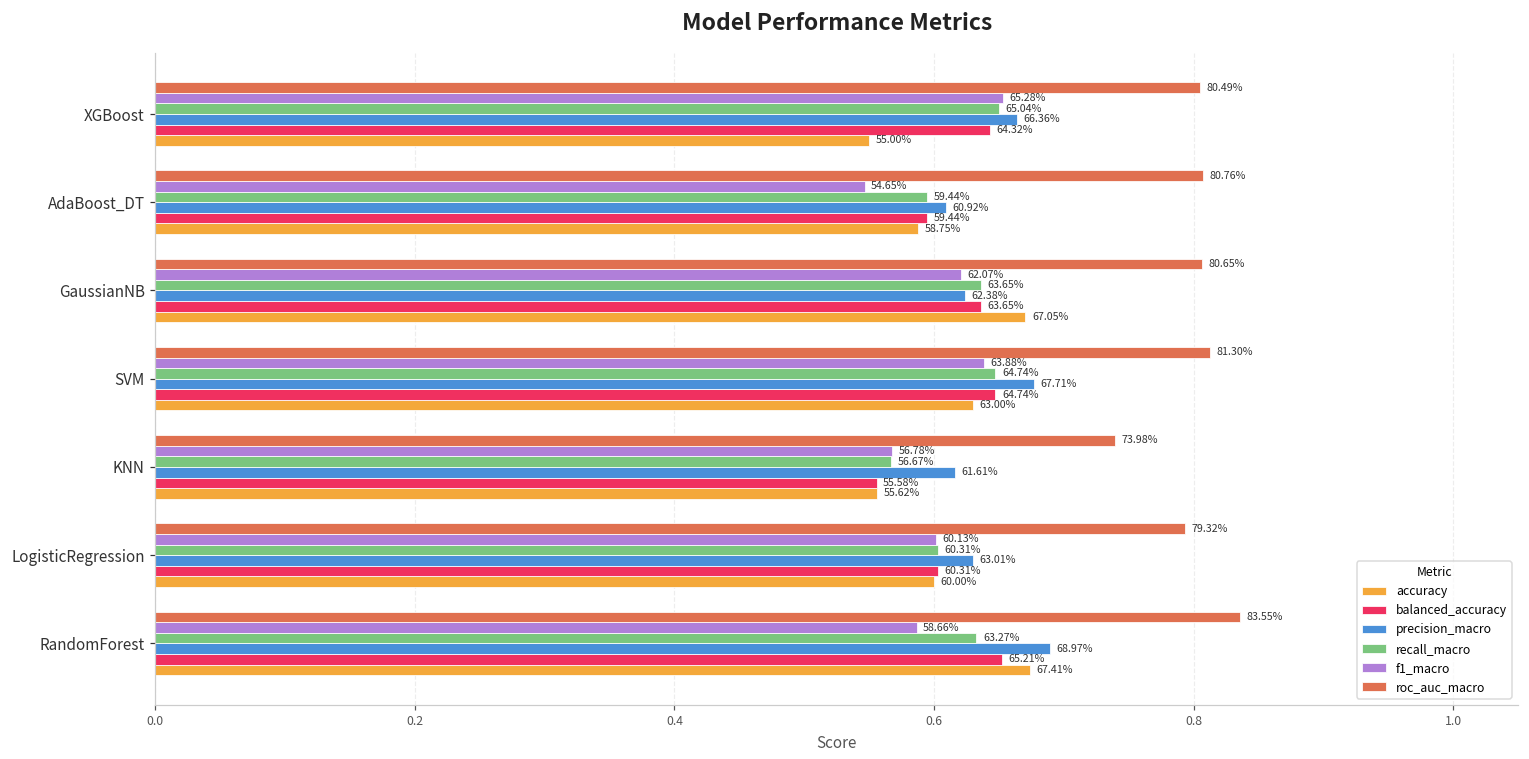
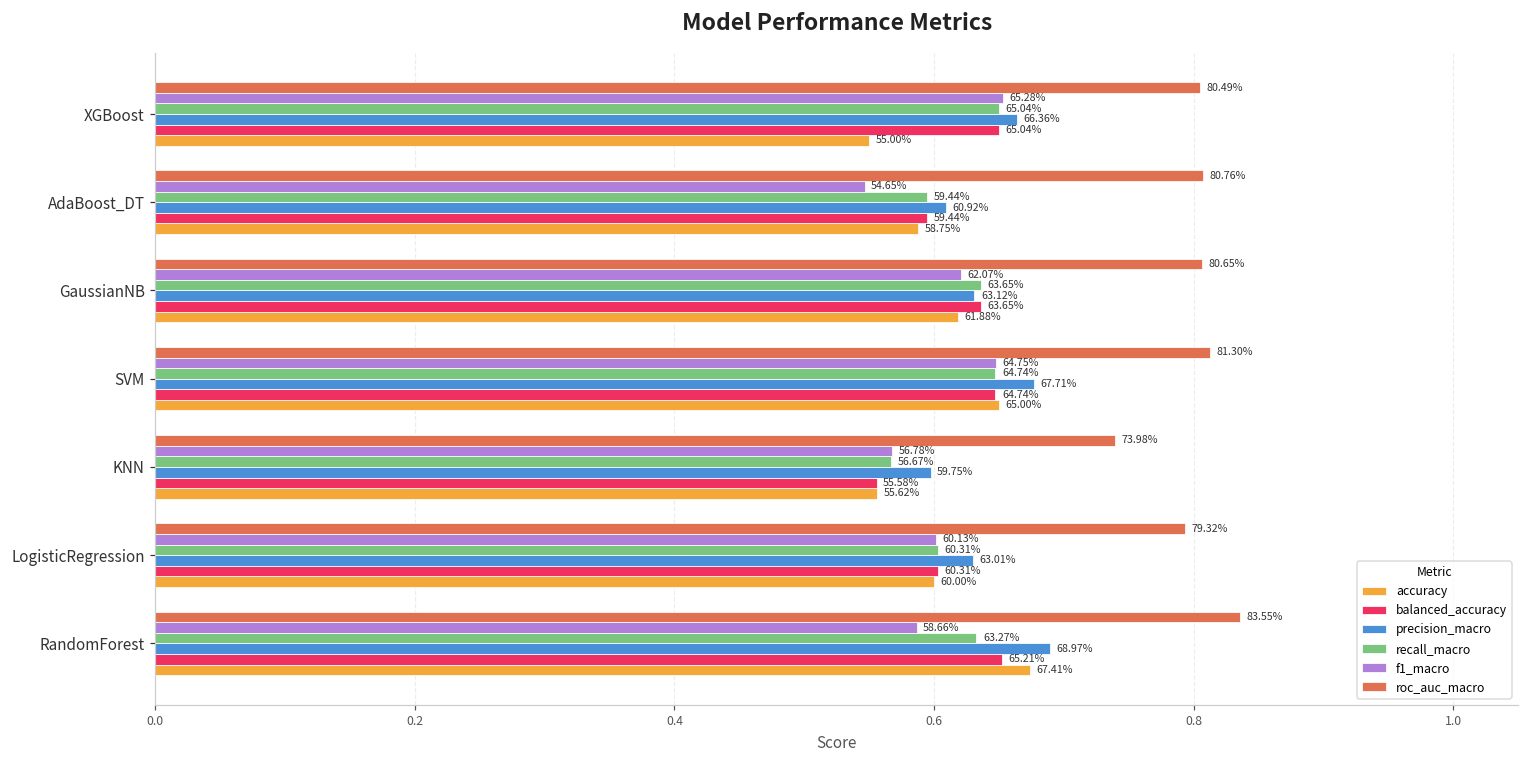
  {
    "accuracy": {
      "XGBoost": "55.00%",
      "AdaBoost_DT": "58.75%",
-     "GaussianNB": "67.05%",
-     "SVM": "63.00%",
+     "GaussianNB": "61.88%",
+     "SVM": "65.00%",
      "KNN": "55.62%",
      "LogisticRegression": "60.00%",
      "RandomForest": "67.41%"
    },
    "balanced_accuracy": {
-     "XGBoost": "64.32%",
+     "XGBoost": "65.04%",
      "AdaBoost_DT": "59.44%",
      "GaussianNB": "63.65%",
      "SVM": "64.74%",
      "KNN": "55.58%",
      "LogisticRegression": "60.31%",
      "RandomForest": "65.21%"
    },
    "precision_macro": {
      "XGBoost": "66.36%",
      "AdaBoost_DT": "60.92%",
-     "GaussianNB": "62.38%",
+     "GaussianNB": "63.12%",
      "SVM": "67.71%",
-     "KNN": "61.61%",
+     "KNN": "59.75%",
      "LogisticRegression": "63.01%",
      "RandomForest": "68.97%"
    },
    "recall_macro": {
      "XGBoost": "65.04%",
      "AdaBoost_DT": "59.44%",
      "GaussianNB": "63.65%",
      "SVM": "64.74%",
      "KNN": "56.67%",
      "LogisticRegression": "60.31%",
      "RandomForest": "63.27%"
    },
    "f1_macro": {
      "XGBoost": "65.28%",
      "AdaBoost_DT": "54.65%",
      "GaussianNB": "62.07%",
-     "SVM": "63.88%",
+     "SVM": "64.75%",
      "KNN": "56.78%",
      "LogisticRegression": "60.13%",
      "RandomForest": "58.66%"
    },
    "roc_auc_macro": {
      "XGBoost": "80.49%",
      "AdaBoost_DT": "80.76%",
      "GaussianNB": "80.65%",
      "SVM": "81.30%",
      "KNN": "73.98%",
      "LogisticRegression": "79.32%",
      "RandomForest": "83.55%"
    }
  }
